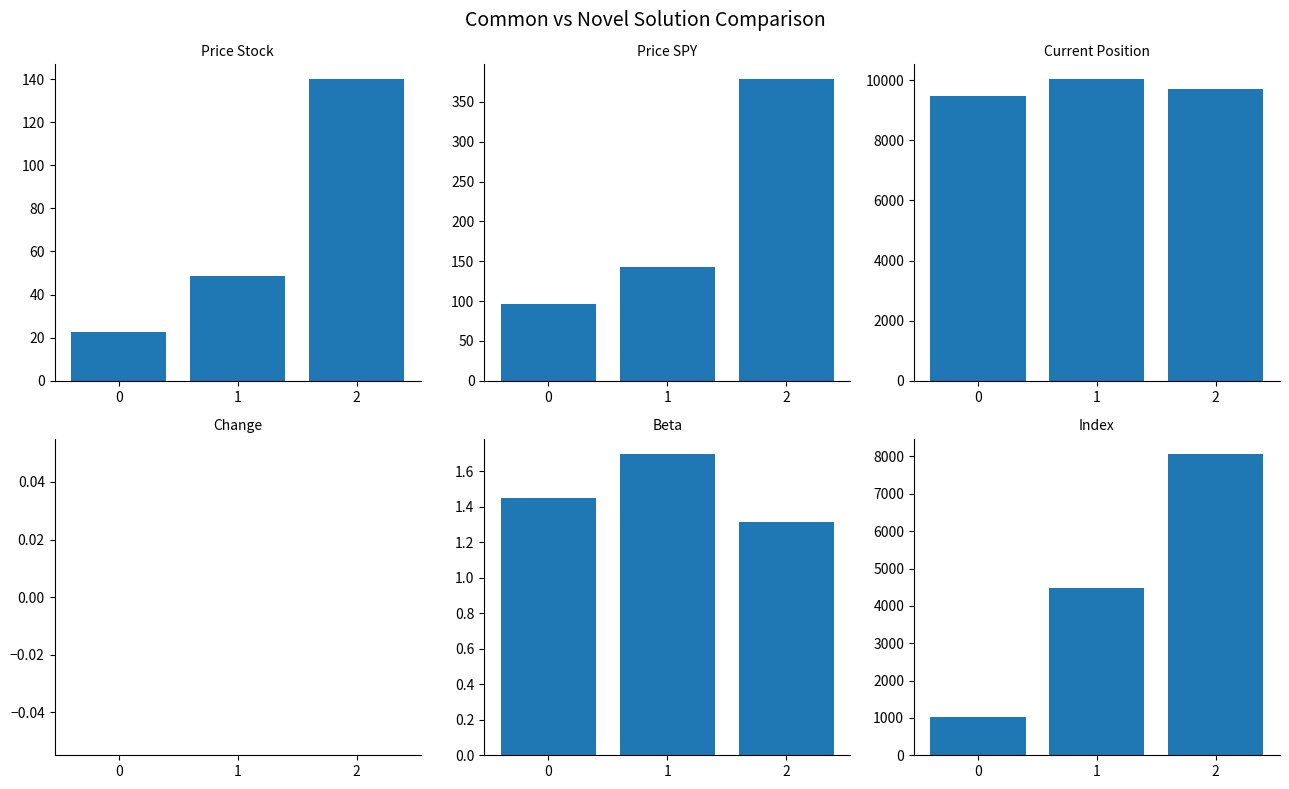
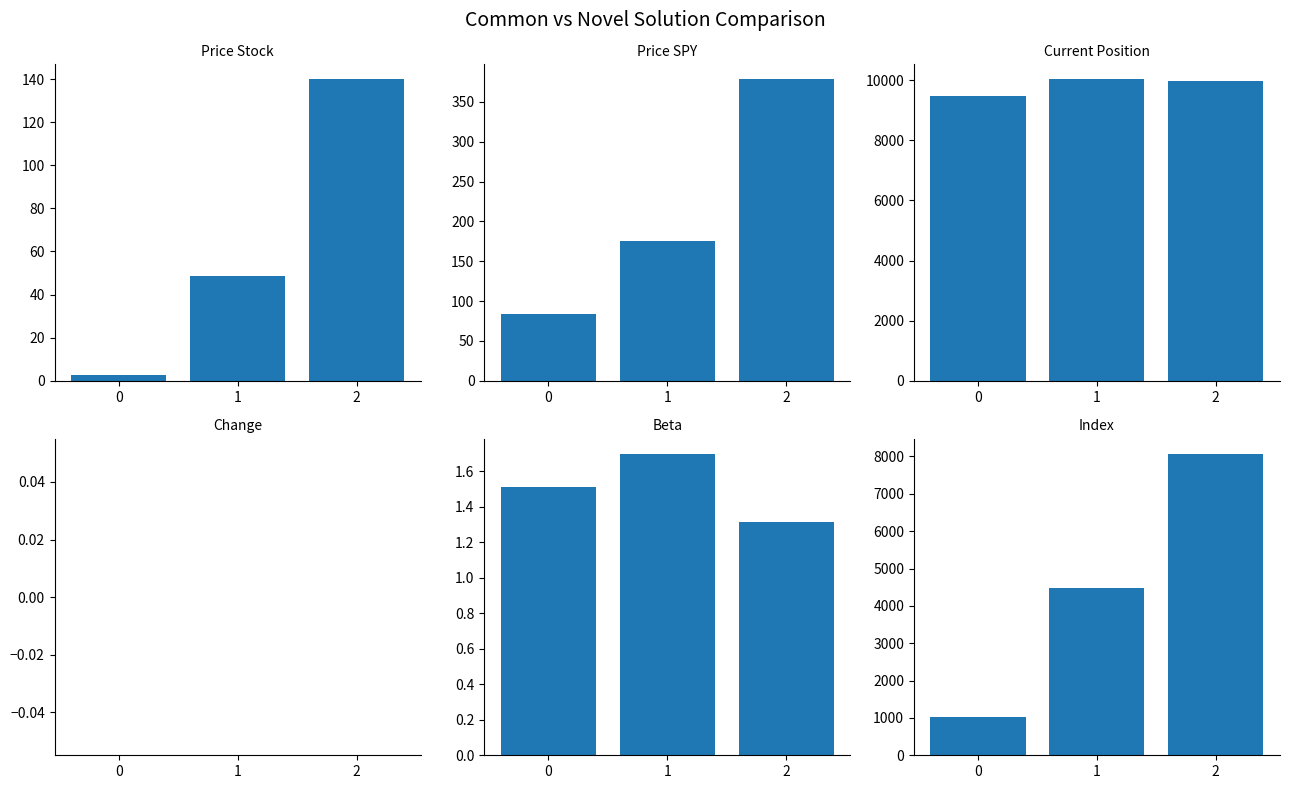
  {
    "Price Stock": {
-     "0": 23,
+     "0": 3,
      "1": 49,
      "2": 140
    },
    "Price SPY": {
-     "0": 100,
-     "1": 140,
+     "0": 80,
+     "1": 180,
      "2": 380
    },
    "Current Position": {
      "0": 9500,
      "1": 10000,
-     "2": 9700
+     "2": 10000
    },
    "Change": {
      "0": 0.000,
      "1": 0.000,
      "2": 0.000
    },
    "Beta": {
-     "0": 1.45,
+     "0": 1.51,
      "1": 1.70,
      "2": 1.31
    },
    "Index": {
      "0": 1000,
      "1": 4500,
      "2": 8100
    }
  }
